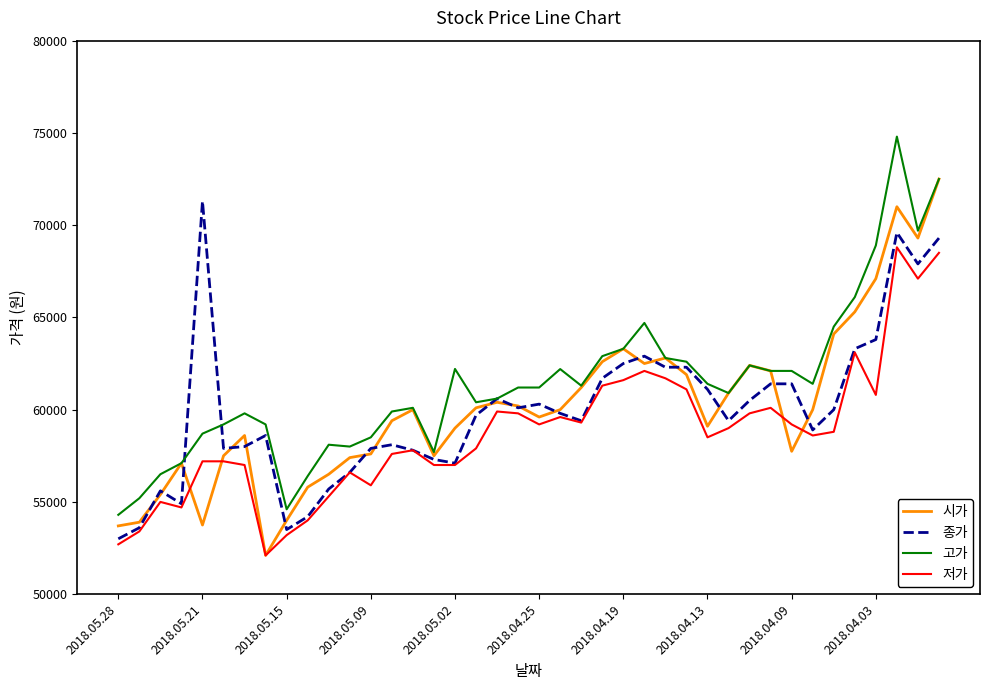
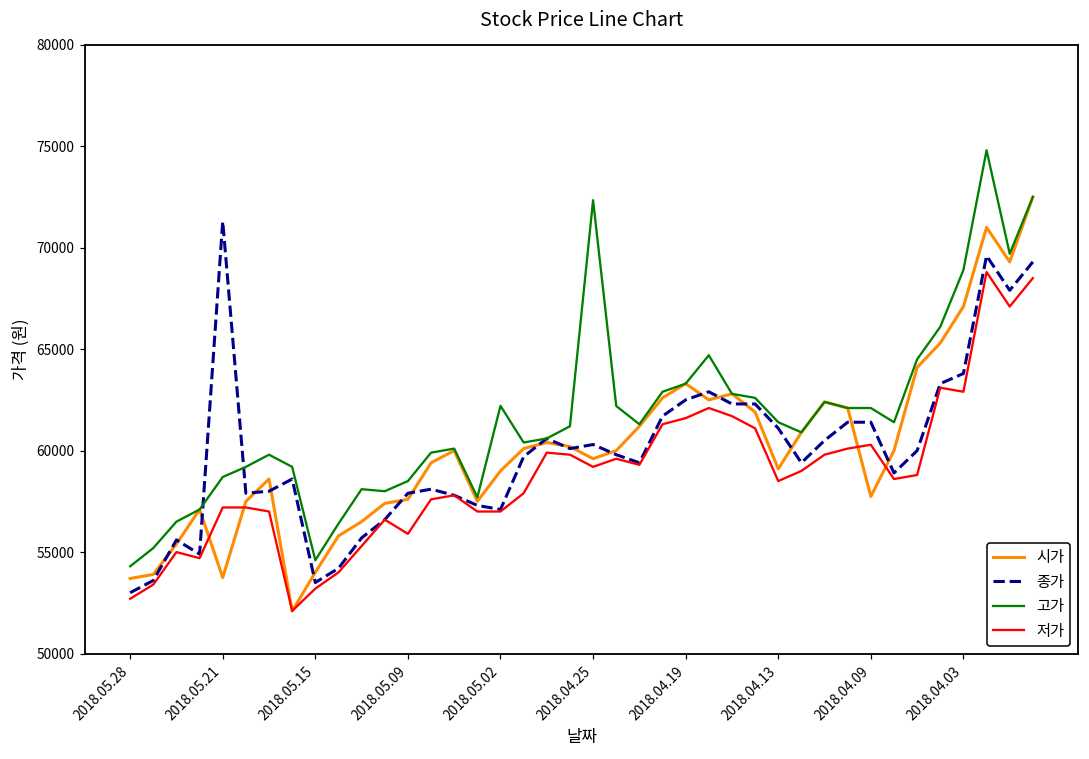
  {
    "시가": {
      "2018.05.28": 53700,
      "2018.05.21": 53700,
      "2018.05.15": 54000,
      "2018.05.09": 57600,
      "2018.05.02": 59000,
      "2018.04.25": 59600,
      "2018.04.13": 59100,
      "2018.04.09": 57700,
      "2018.04.03": 67100
    },
    "종가": {
      "2018.05.28": 53000,
      "2018.05.21": 71300,
      "2018.05.15": 53500,
      "2018.05.09": 57900,
      "2018.04.25": 60300,
      "2018.04.19": 62500,
      "2018.04.13": 61100,
      "2018.04.09": 61400,
      "2018.04.03": 63800
    },
    "고가": {
      "2018.05.28": 54300,
      "2018.05.21": 58700,
      "2018.05.15": 54600,
      "2018.05.09": 58500,
      "2018.05.02": 62200,
-     "2018.04.25": 61200,
+     "2018.04.25": 72300,
      "2018.04.13": 61400,
      "2018.04.09": 62100,
      "2018.04.03": 68900
    },
    "저가": {
      "2018.05.28": 52700,
      "2018.05.21": 57200,
      "2018.05.15": 53200,
      "2018.05.09": 55900,
      "2018.04.25": 59200,
      "2018.04.19": 61600,
      "2018.04.13": 58500,
-     "2018.04.09": 59200,
-     "2018.04.03": 60800
+     "2018.04.09": 60300,
+     "2018.04.03": 62900
    }
  }
